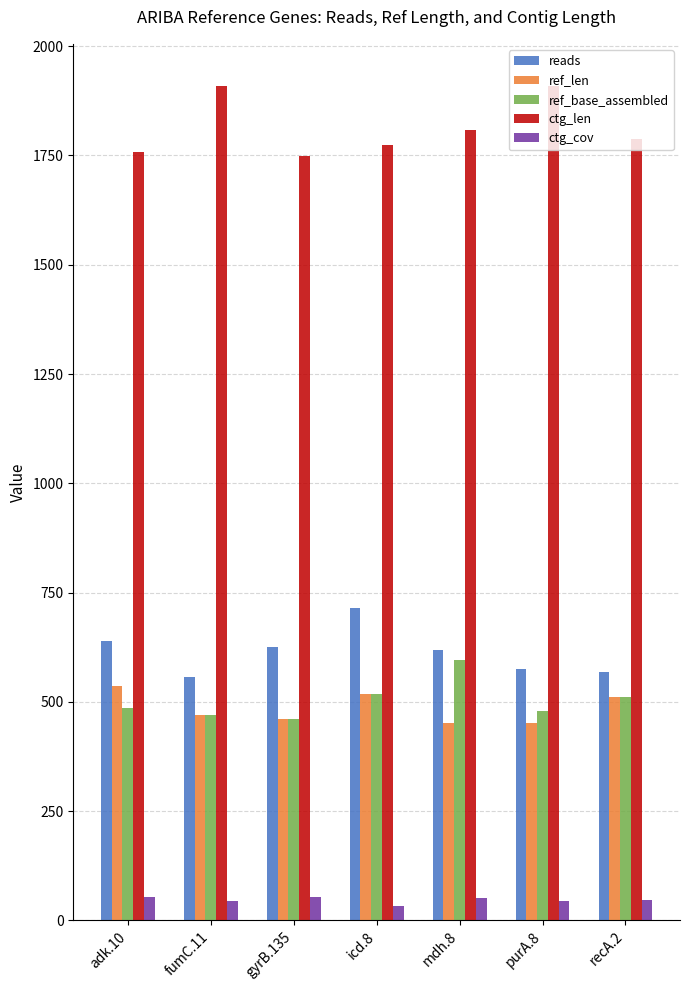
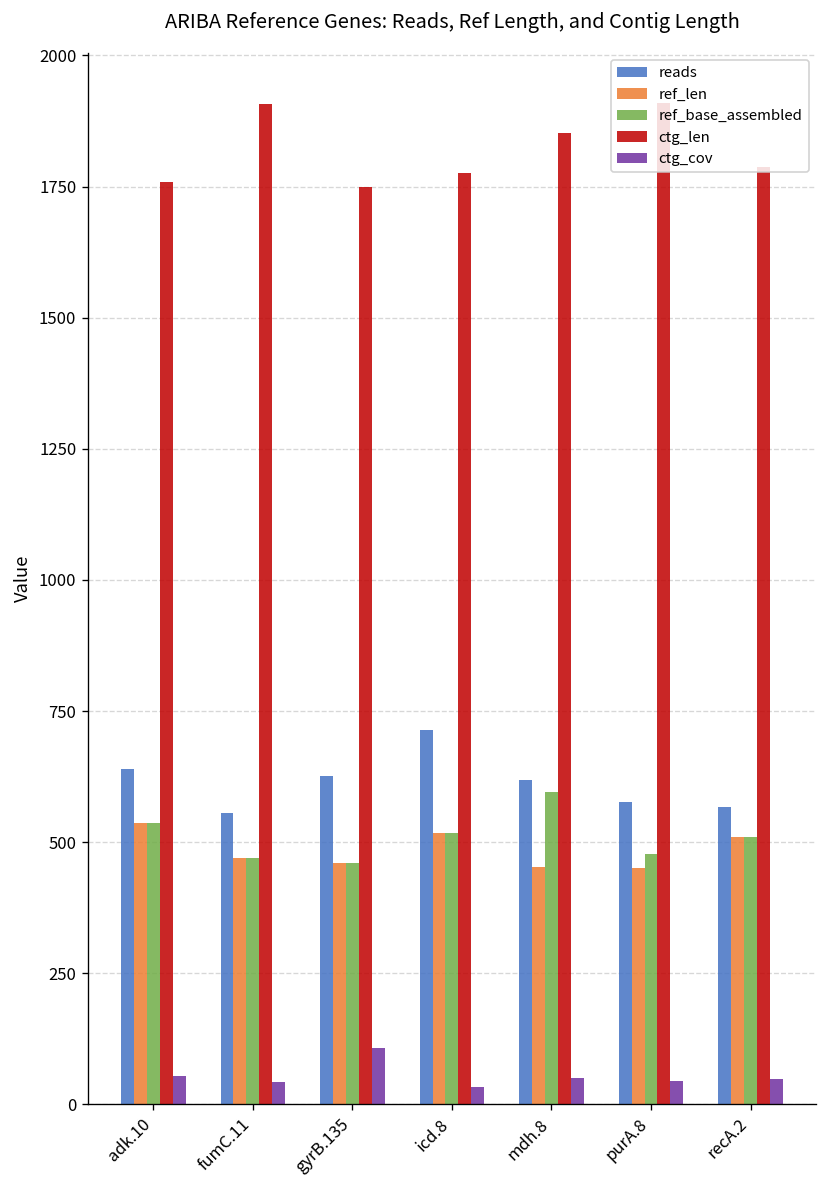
  {
    "reads": {
      "adk.10": 640,
      "fumC.11": 560,
      "gyrB.135": 630,
      "icd.8": 710,
      "mdh.8": 620,
      "purA.8": 580,
      "recA.2": 570
    },
    "ref_len": {
      "adk.10": 540,
      "fumC.11": 470,
      "gyrB.135": 460,
      "icd.8": 520,
      "mdh.8": 450,
      "purA.8": 450,
      "recA.2": 510
    },
    "ref_base_assembled": {
-     "adk.10": 490,
+     "adk.10": 540,
      "fumC.11": 470,
      "gyrB.135": 460,
      "icd.8": 520,
      "mdh.8": 600,
      "purA.8": 480,
      "recA.2": 510
    },
    "ctg_len": {
      "adk.10": 1760,
      "fumC.11": 1910,
      "gyrB.135": 1750,
      "icd.8": 1780,
-     "mdh.8": 1810
+     "mdh.8": 1850
    },
    "ctg_cov": {
      "adk.10": 50,
      "fumC.11": 40,
-     "gyrB.135": 50,
+     "gyrB.135": 110,
      "icd.8": 30,
      "mdh.8": 50,
      "purA.8": 50,
      "recA.2": 50
    }
  }
